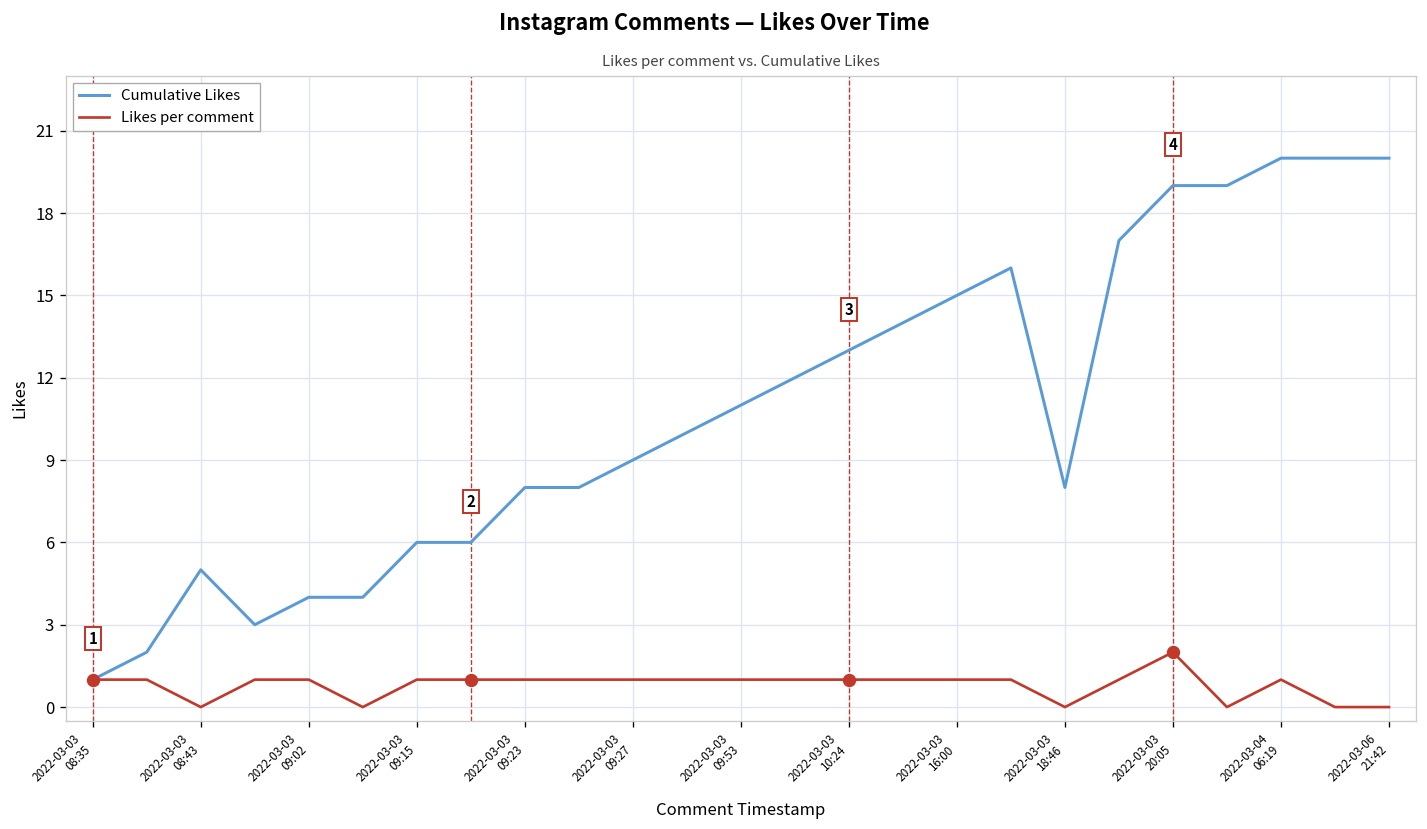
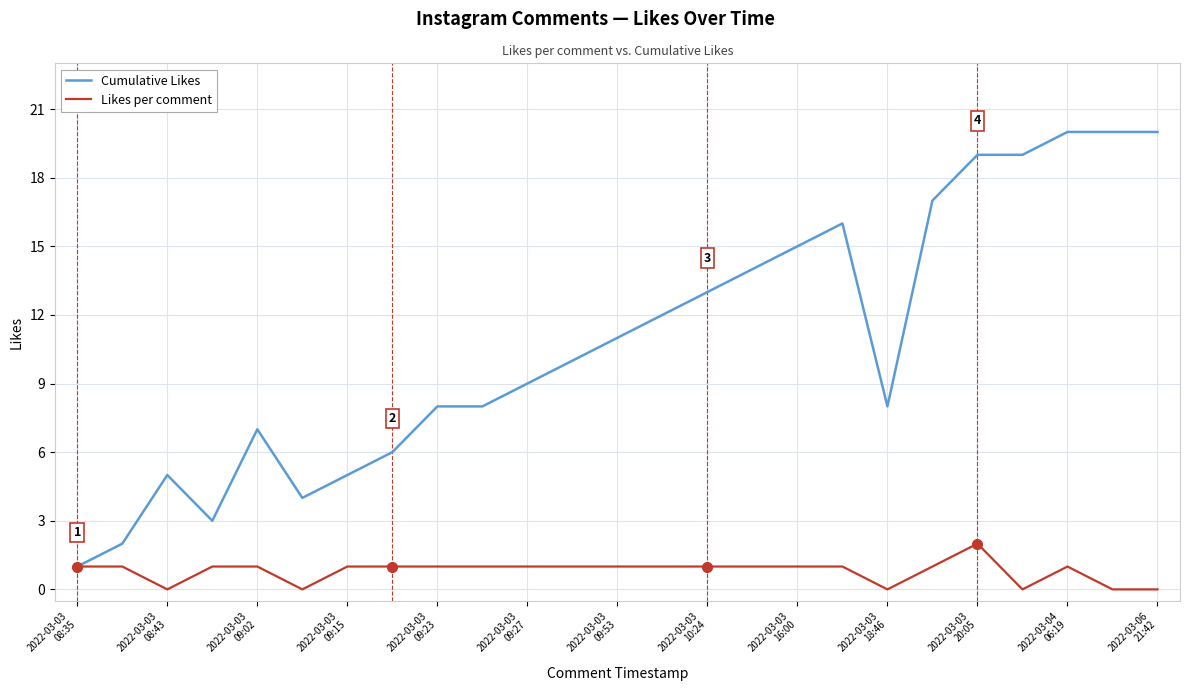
  {
    "Cumulative Likes": {
      "2022-03-03 08:43": 5,
-     "2022-03-03 09:02": 4,
-     "2022-03-03 09:15": 6,
+     "2022-03-03 09:02": 7,
+     "2022-03-03 09:15": 5,
      "2022-03-03 09:23": 8,
      "2022-03-03 10:24": 13,
      "2022-03-03 16:00": 15,
      "2022-03-03 18:46": 8,
      "2022-03-03 20:05": 19,
      "2022-03-04 06:19": 20,
      "2022-03-06 21:42": 20
    }
  }
